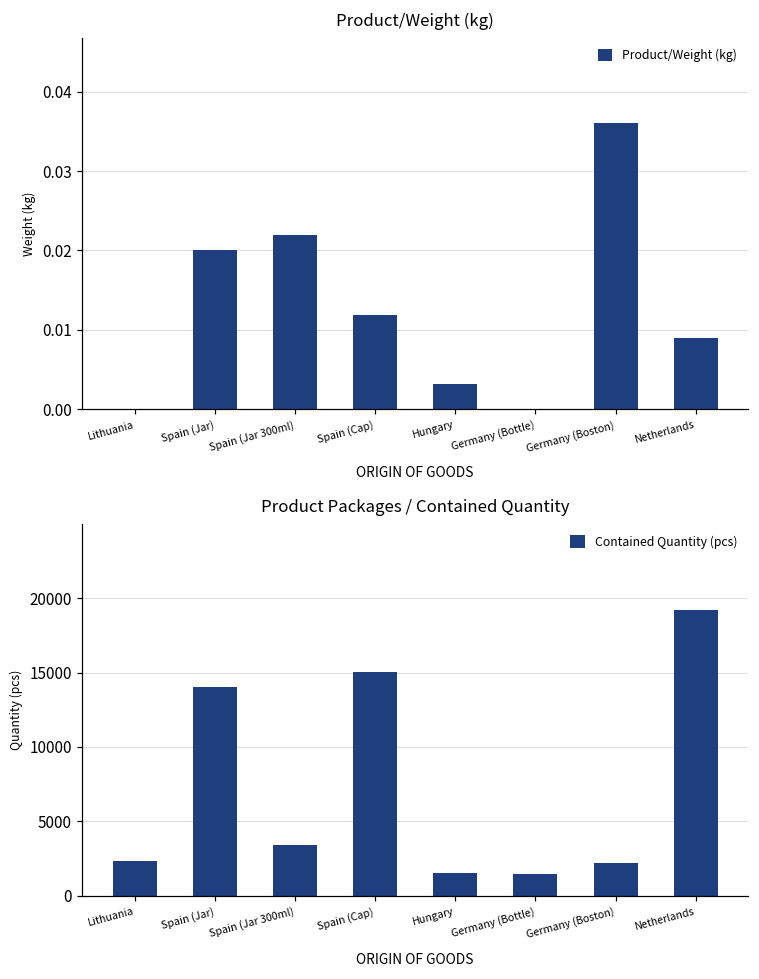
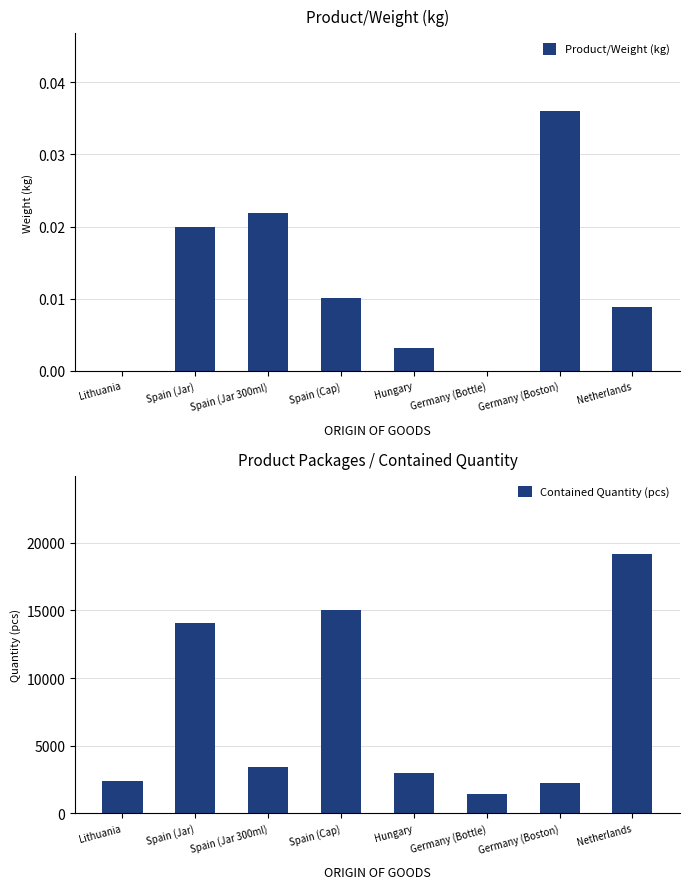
  {
    "Product/Weight (kg)": {
      "Lithuania": 0.000,
      "Spain (Jar)": 0.020,
      "Spain (Jar 300ml)": 0.022,
-     "Spain (Cap)": 0.012,
+     "Spain (Cap)": 0.010,
      "Hungary": 0.003,
      "Germany (Bottle)": 0.000,
      "Germany (Boston)": 0.036,
      "Netherlands": 0.009
    },
    "Product Packages / Contained Quantity": {
      "Lithuania": 2400,
      "Spain (Jar)": 14000,
      "Spain (Jar 300ml)": 3400,
      "Spain (Cap)": 15100,
-     "Hungary": 1500,
+     "Hungary": 3000,
      "Germany (Bottle)": 1400,
      "Germany (Boston)": 2200,
      "Netherlands": 19200
    }
  }
